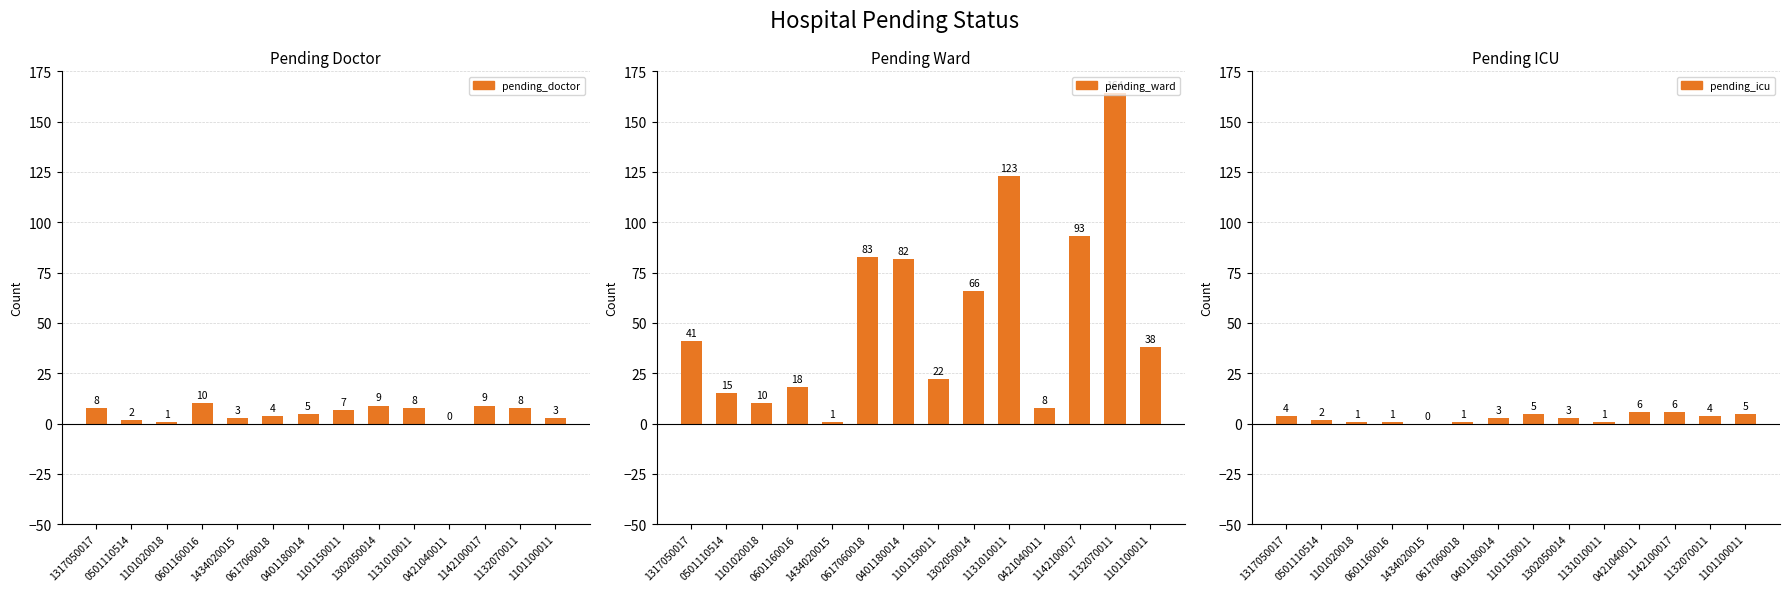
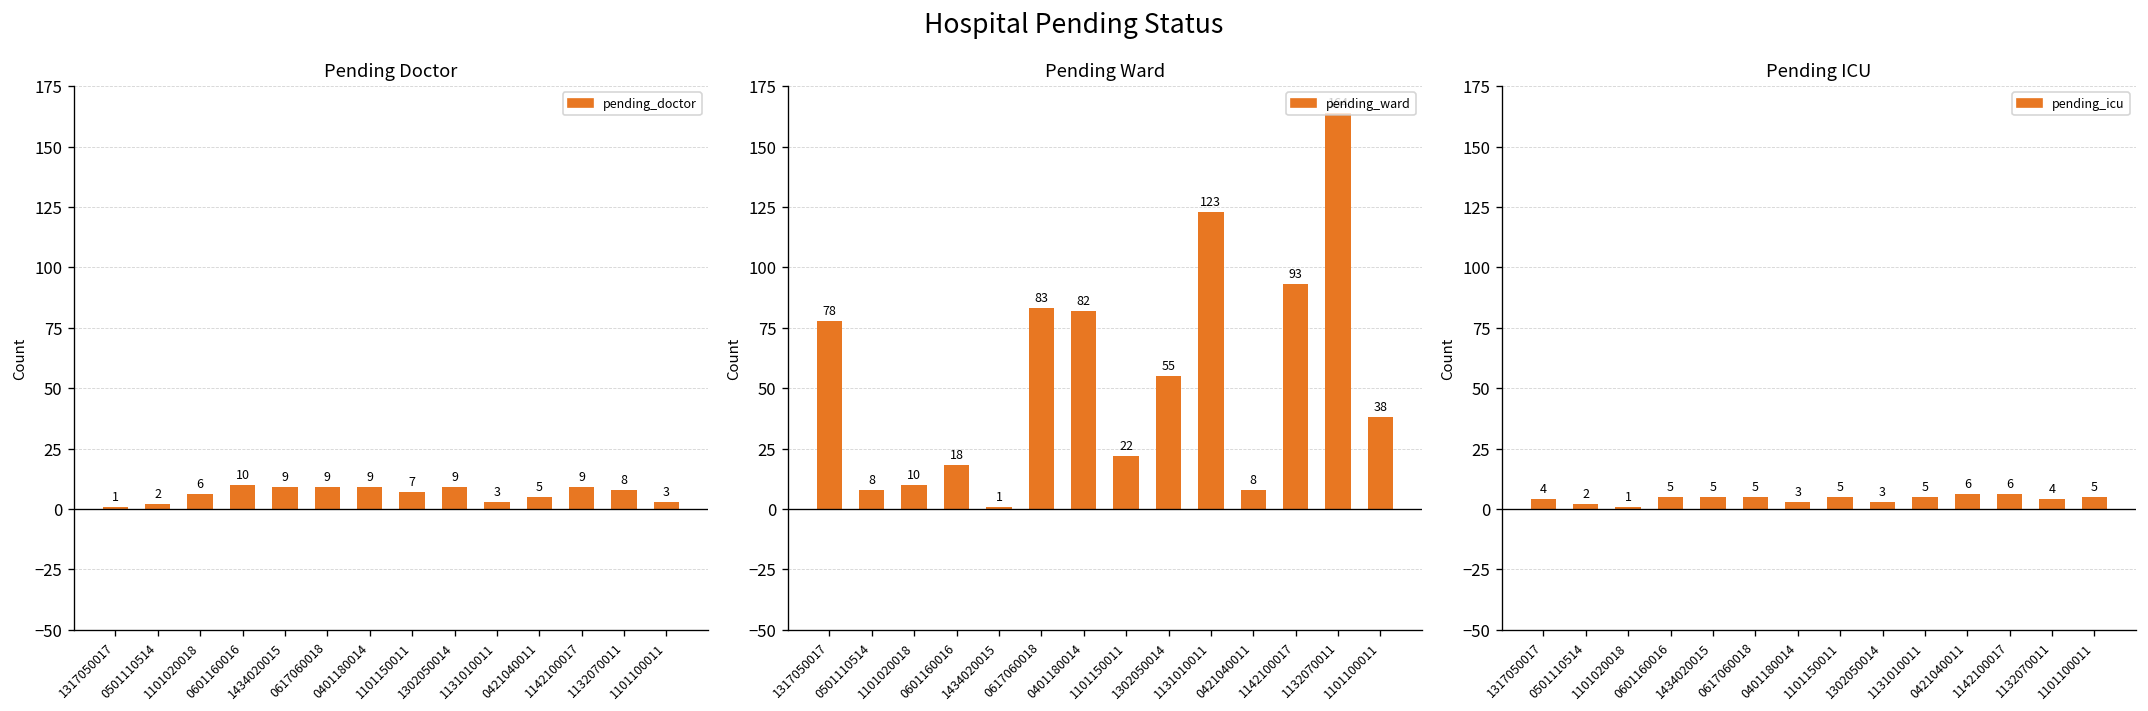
  {
    "Pending Doctor": {
-     "1317050017": 8,
+     "1317050017": 1,
      "0501110514": 2,
-     "1101020018": 1,
+     "1101020018": 6,
      "0601160016": 10,
-     "1434020015": 3,
-     "0617060018": 4,
-     "0401180014": 5,
+     "1434020015": 9,
+     "0617060018": 9,
+     "0401180014": 9,
      "1101150011": 7,
      "1302050014": 9,
-     "1131010011": 8,
-     "0421040011": 0,
+     "1131010011": 3,
+     "0421040011": 5,
      "1142100017": 9,
      "1132070011": 8,
      "1101100011": 3
    },
    "Pending Ward": {
-     "1317050017": 41,
-     "0501110514": 15,
+     "1317050017": 78,
+     "0501110514": 8,
      "1101020018": 10,
      "0601160016": 18,
      "1434020015": 1,
      "0617060018": 83,
      "0401180014": 82,
      "1101150011": 22,
-     "1302050014": 66,
+     "1302050014": 55,
      "1131010011": 123,
      "0421040011": 8,
      "1142100017": 93,
      "1101100011": 38
    },
    "Pending ICU": {
      "1317050017": 4,
      "0501110514": 2,
      "1101020018": 1,
-     "0601160016": 1,
-     "1434020015": 0,
-     "0617060018": 1,
+     "0601160016": 5,
+     "1434020015": 5,
+     "0617060018": 5,
      "0401180014": 3,
      "1101150011": 5,
      "1302050014": 3,
-     "1131010011": 1,
+     "1131010011": 5,
      "0421040011": 6,
      "1142100017": 6,
      "1132070011": 4,
      "1101100011": 5
    }
  }
